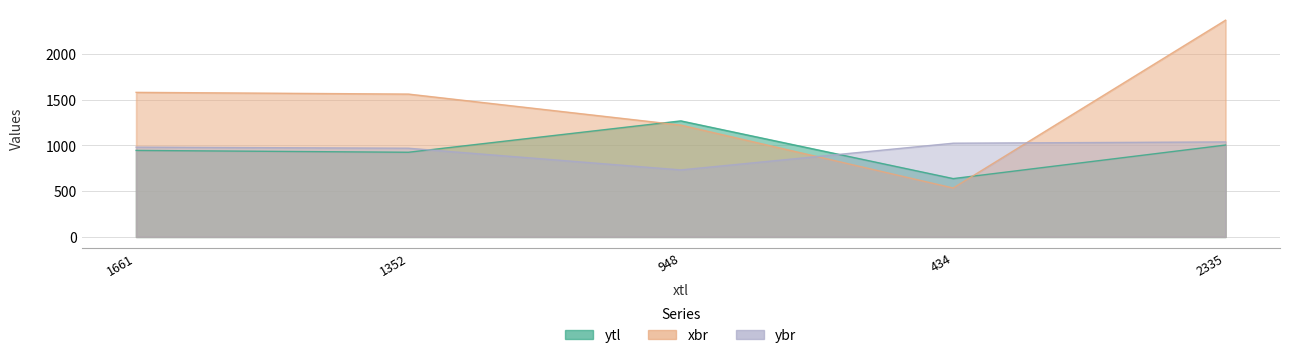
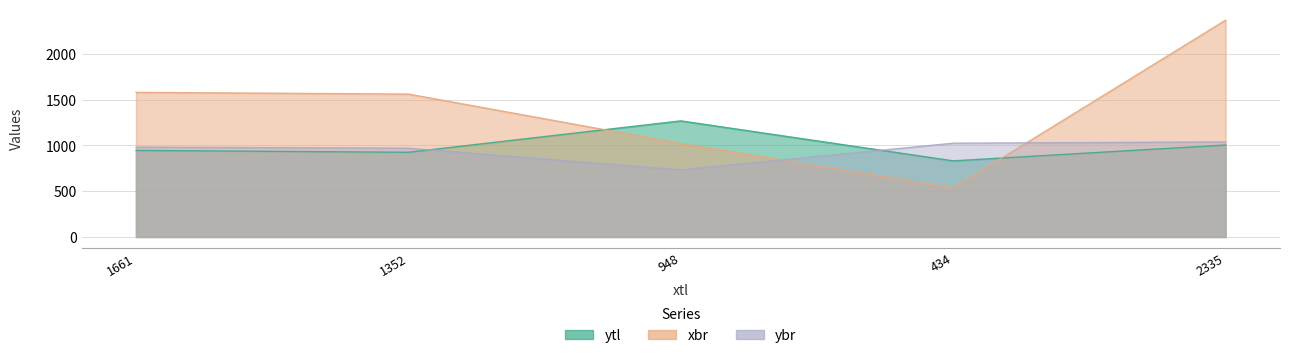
  {
    "ytl": {
      "1661": 900,
      "1352": 900,
      "948": 1300,
-     "434": 600,
+     "434": 800,
      "2335": 1000
    },
    "xbr": {
      "1661": 1600,
      "1352": 1600,
-     "948": 1200,
+     "948": 1000,
      "434": 500,
      "2335": 2400
    },
    "ybr": {
      "1661": 1000,
      "1352": 1000,
      "948": 700,
      "434": 1000,
      "2335": 1000
    }
  }
